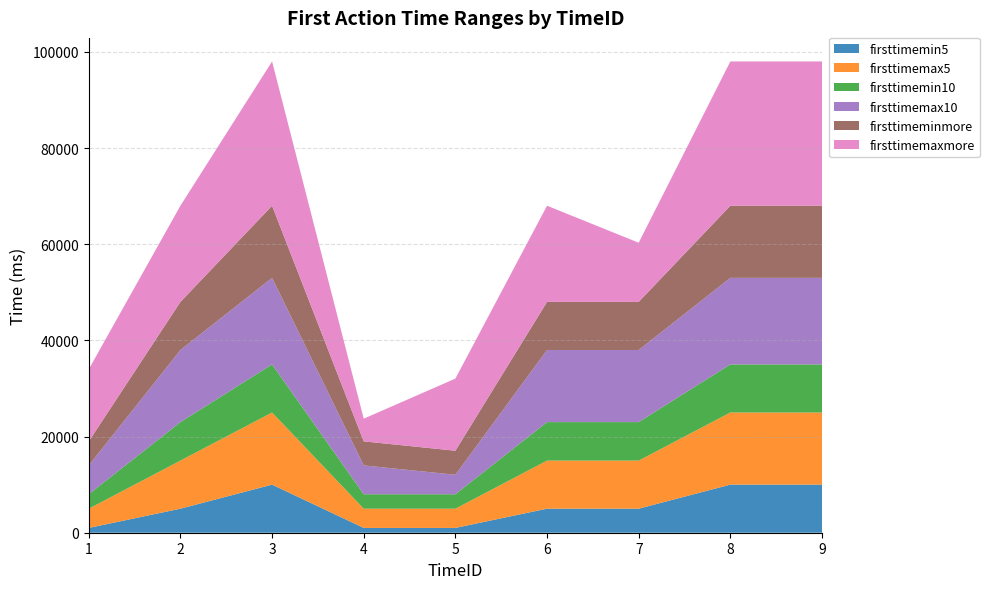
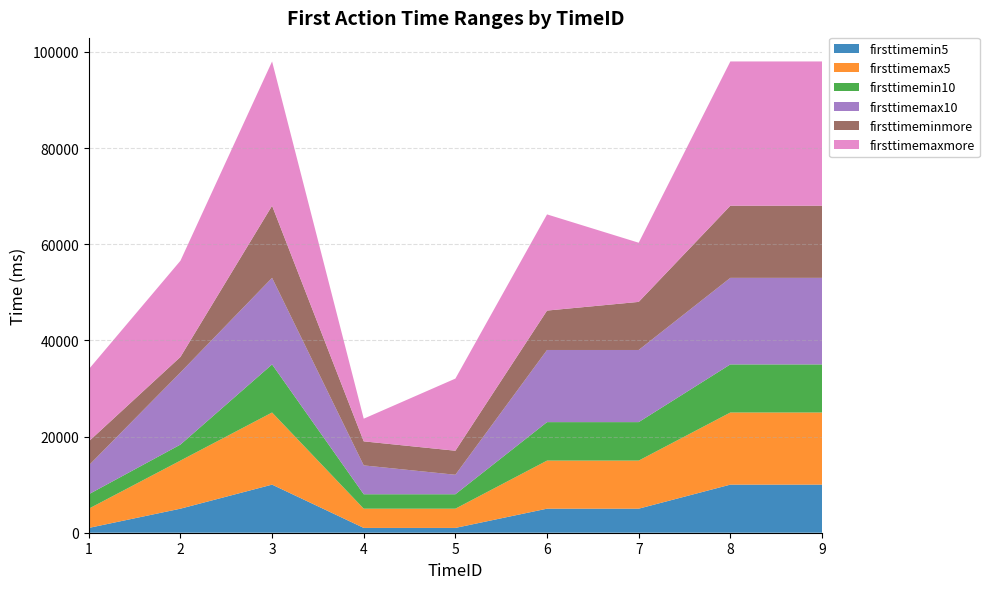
  {
    "firsttimemin5": {
      "1": 1000,
      "2": 5000,
      "3": 10000,
      "4": 1000,
      "5": 1000,
      "6": 5000,
      "7": 5000,
      "8": 10000,
      "9": 10000
    },
    "firsttimemax5": {
      "1": 4000,
      "2": 10000,
      "3": 15000,
      "4": 4000,
      "5": 4000,
      "6": 10000,
      "7": 10000,
      "8": 15000,
      "9": 15000
    },
    "firsttimemin10": {
      "1": 3000,
-     "2": 8000,
+     "2": 3000,
      "3": 10000,
      "4": 3000,
      "5": 3000,
      "6": 8000,
      "7": 8000,
      "8": 10000,
      "9": 10000
    },
    "firsttimemax10": {
      "1": 6000,
      "2": 15000,
      "3": 18000,
      "4": 6000,
      "5": 4000,
      "6": 15000,
      "7": 15000,
      "8": 18000,
      "9": 18000
    },
    "firsttimeminmore": {
      "1": 5000,
-     "2": 10000,
+     "2": 3000,
      "3": 15000,
      "4": 5000,
      "5": 5000,
-     "6": 10000,
+     "6": 8000,
      "7": 10000,
      "8": 15000,
      "9": 15000
    },
    "firsttimemaxmore": {
      "1": 15000,
      "2": 20000,
      "3": 30000,
      "4": 5000,
      "5": 15000,
      "6": 20000,
      "7": 12000,
      "8": 30000,
      "9": 30000
    }
  }
